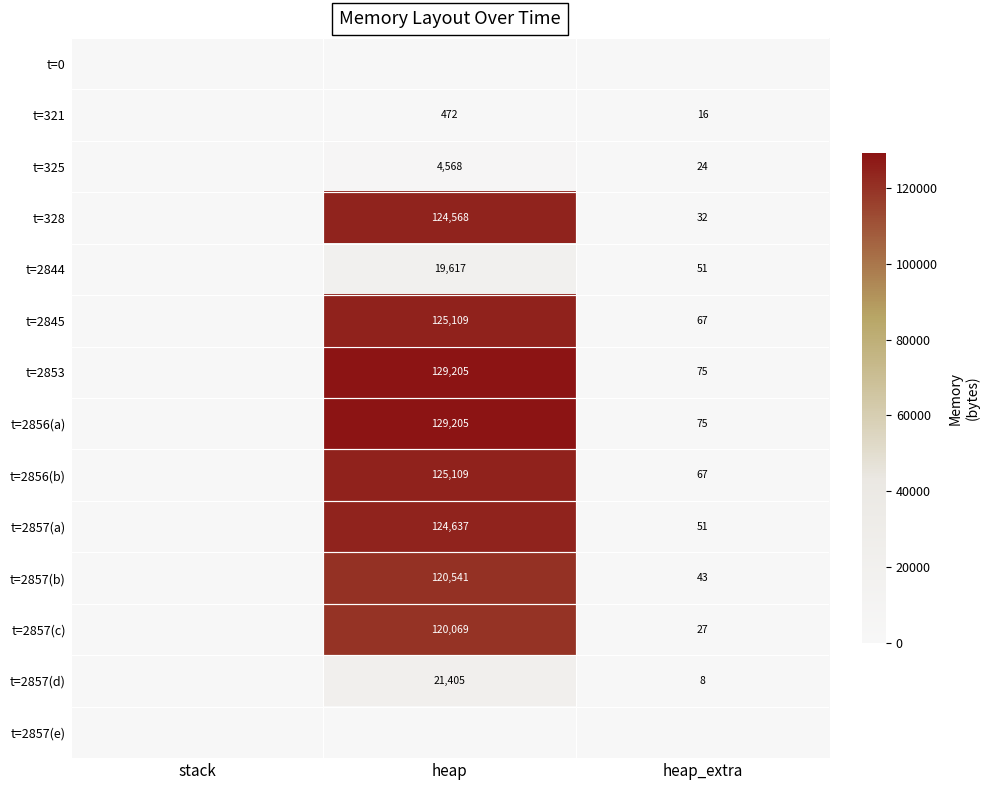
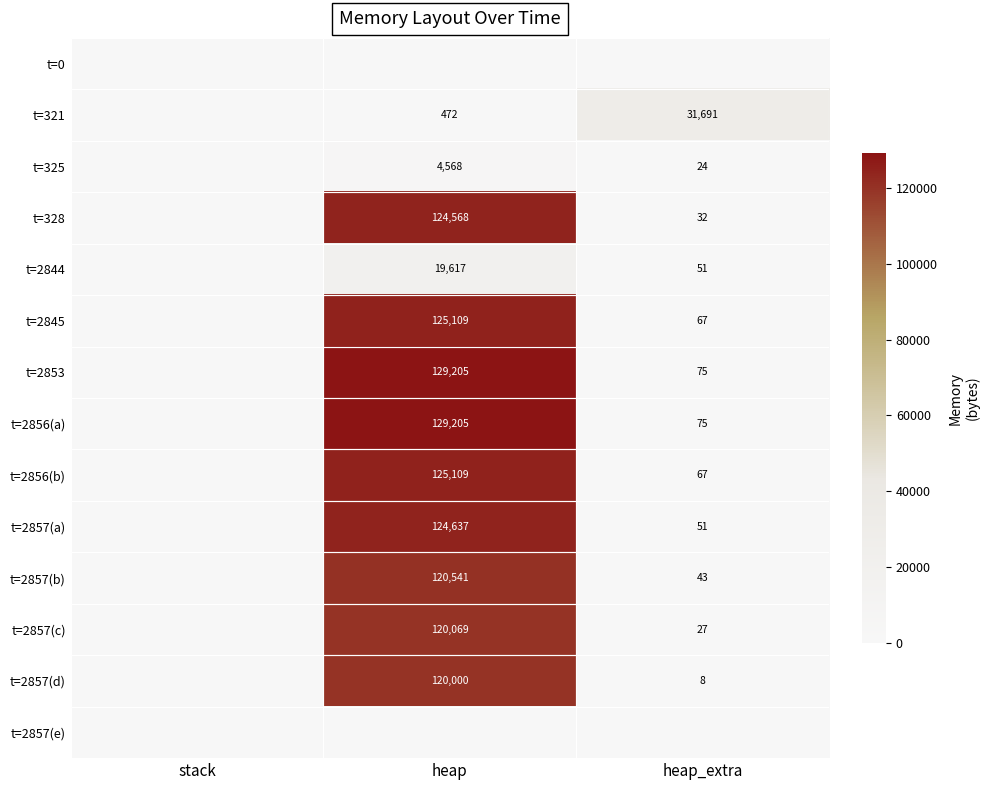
  {
    "t=321": {
      "heap": "472",
-     "heap_extra": "16"
+     "heap_extra": "31,691"
    },
    "t=325": {
      "heap": "4,568",
      "heap_extra": "24"
    },
    "t=328": {
      "heap": "124,568",
      "heap_extra": "32"
    },
    "t=2844": {
      "heap": "19,617",
      "heap_extra": "51"
    },
    "t=2845": {
      "heap": "125,109",
      "heap_extra": "67"
    },
    "t=2853": {
      "heap": "129,205",
      "heap_extra": "75"
    },
    "t=2856(a)": {
      "heap": "129,205",
      "heap_extra": "75"
    },
    "t=2856(b)": {
      "heap": "125,109",
      "heap_extra": "67"
    },
    "t=2857(a)": {
      "heap": "124,637",
      "heap_extra": "51"
    },
    "t=2857(b)": {
      "heap": "120,541",
      "heap_extra": "43"
    },
    "t=2857(c)": {
      "heap": "120,069",
      "heap_extra": "27"
    },
    "t=2857(d)": {
-     "heap": "21,405",
+     "heap": "120,000",
      "heap_extra": "8"
    }
  }
